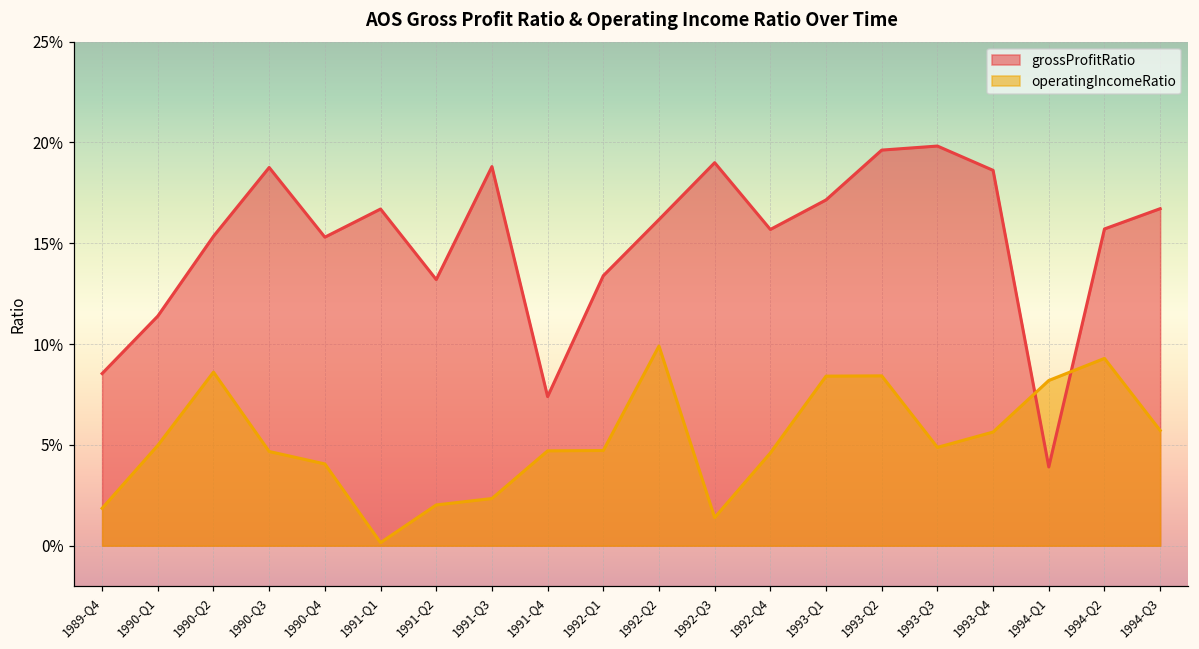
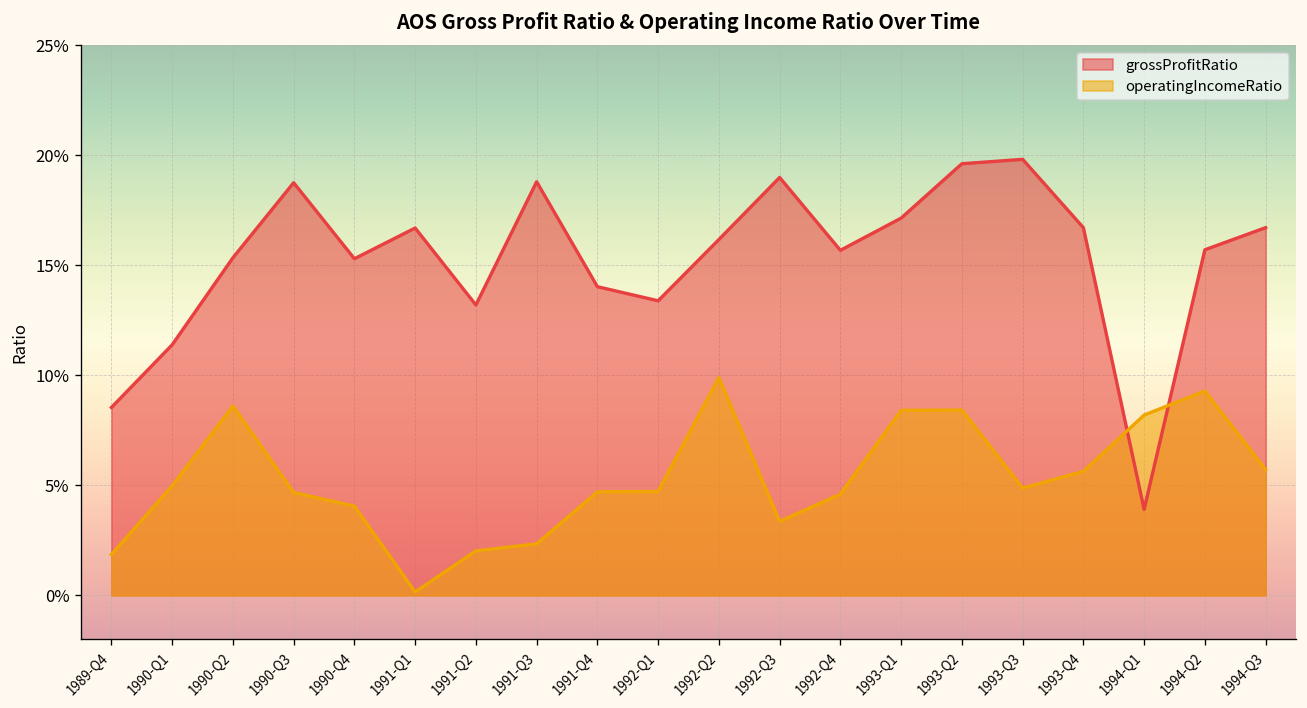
  {
    "grossProfitRatio": {
      "1989-Q4": "8.5%",
      "1990-Q1": "11.4%",
      "1990-Q2": "15.3%",
      "1990-Q3": "18.8%",
      "1990-Q4": "15.3%",
      "1991-Q1": "16.7%",
      "1991-Q2": "13.2%",
      "1991-Q3": "18.8%",
-     "1991-Q4": "7.4%",
+     "1991-Q4": "14.0%",
      "1992-Q1": "13.4%",
      "1992-Q2": "16.2%",
      "1992-Q3": "19.0%",
      "1992-Q4": "15.7%",
      "1993-Q1": "17.2%",
      "1993-Q2": "19.6%",
      "1993-Q3": "19.8%",
-     "1993-Q4": "18.6%",
+     "1993-Q4": "16.7%",
      "1994-Q1": "3.9%",
      "1994-Q2": "15.7%",
      "1994-Q3": "16.7%"
    },
    "operatingIncomeRatio": {
      "1989-Q4": "1.9%",
      "1990-Q1": "5.0%",
      "1990-Q2": "8.6%",
      "1990-Q3": "4.7%",
      "1990-Q4": "4.1%",
      "1991-Q1": "0.2%",
      "1991-Q2": "2.0%",
      "1991-Q3": "2.3%",
      "1991-Q4": "4.7%",
      "1992-Q1": "4.7%",
      "1992-Q2": "9.9%",
-     "1992-Q3": "1.4%",
+     "1992-Q3": "3.4%",
      "1992-Q4": "4.6%",
      "1993-Q1": "8.4%",
      "1993-Q2": "8.4%",
      "1993-Q3": "4.9%",
      "1993-Q4": "5.6%",
      "1994-Q1": "8.2%",
      "1994-Q2": "9.3%",
      "1994-Q3": "5.7%"
    }
  }
